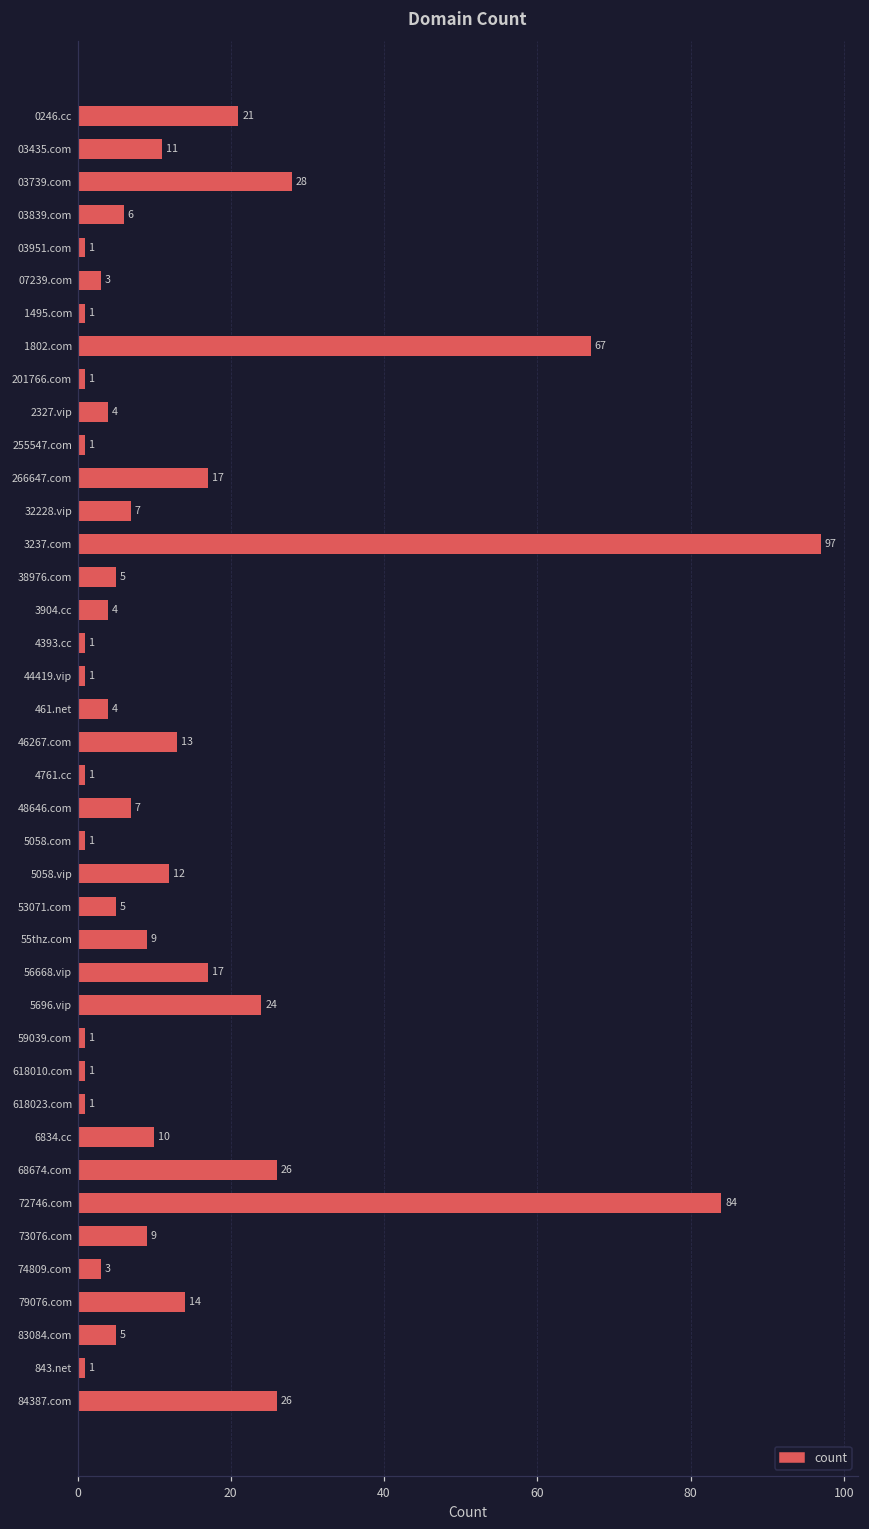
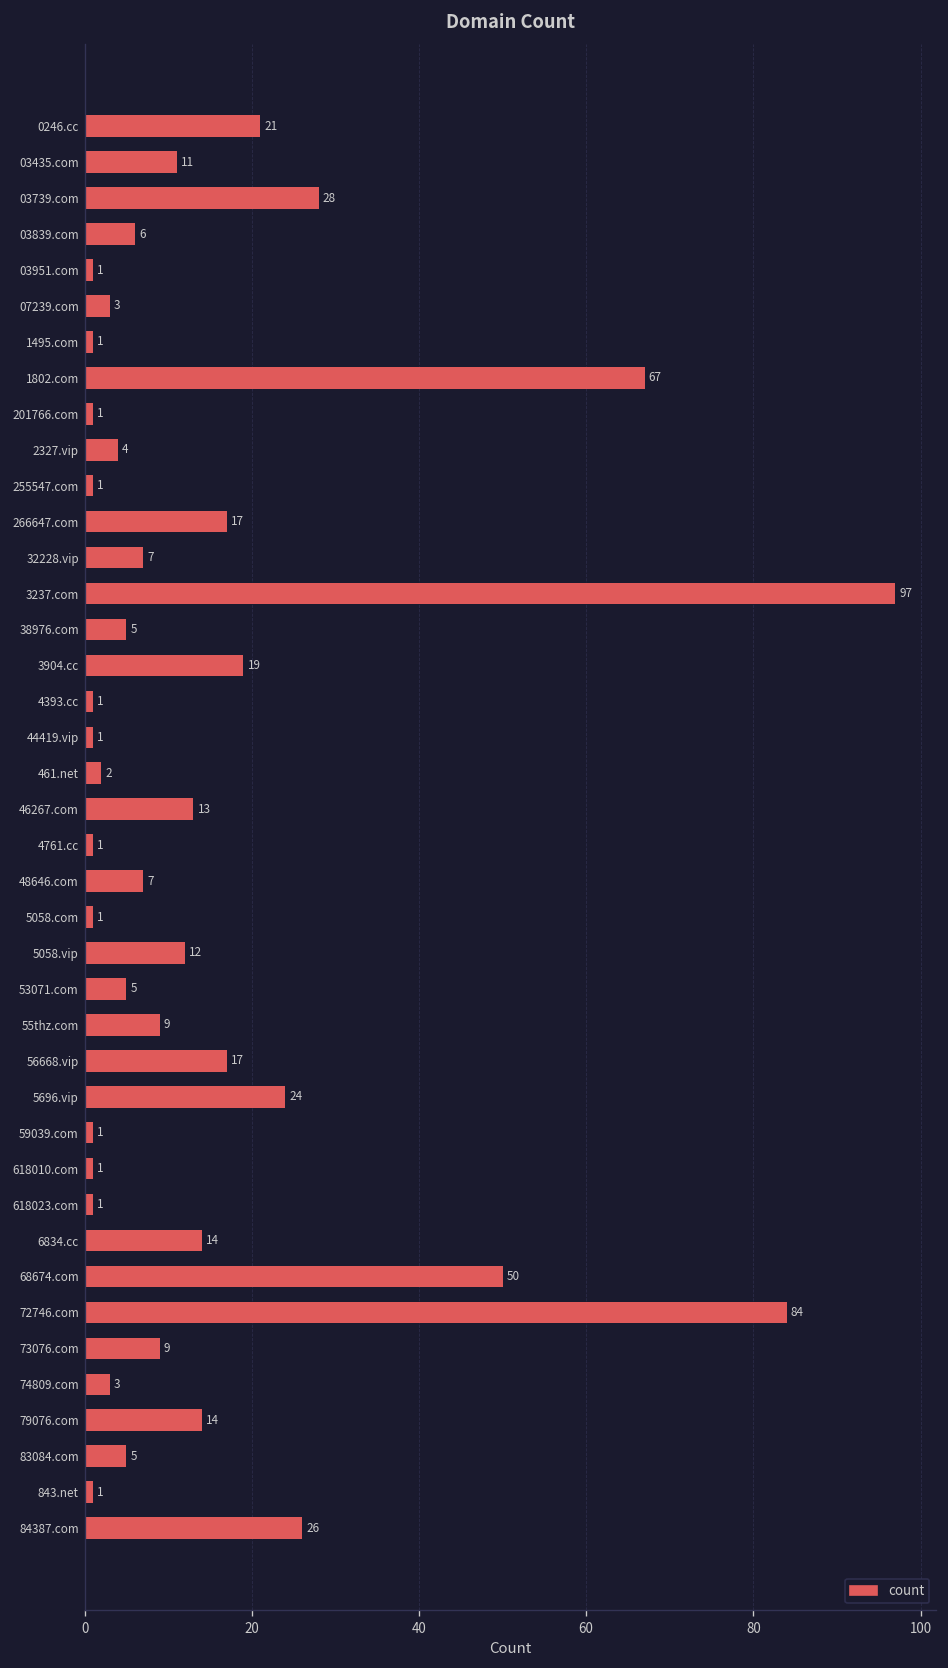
  {
    "0246.cc": 21,
    "03435.com": 11,
    "03739.com": 28,
    "03839.com": 6,
    "03951.com": 1,
    "07239.com": 3,
    "1495.com": 1,
    "1802.com": 67,
    "201766.com": 1,
    "2327.vip": 4,
    "255547.com": 1,
    "266647.com": 17,
    "32228.vip": 7,
    "3237.com": 97,
    "38976.com": 5,
-   "3904.cc": 4,
+   "3904.cc": 19,
    "4393.cc": 1,
    "44419.vip": 1,
-   "461.net": 4,
+   "461.net": 2,
    "46267.com": 13,
    "4761.cc": 1,
    "48646.com": 7,
    "5058.com": 1,
    "5058.vip": 12,
    "53071.com": 5,
    "55thz.com": 9,
    "56668.vip": 17,
    "5696.vip": 24,
    "59039.com": 1,
    "618010.com": 1,
    "618023.com": 1,
-   "6834.cc": 10,
-   "68674.com": 26,
+   "6834.cc": 14,
+   "68674.com": 50,
    "72746.com": 84,
    "73076.com": 9,
    "74809.com": 3,
    "79076.com": 14,
    "83084.com": 5,
    "843.net": 1,
    "84387.com": 26
  }
